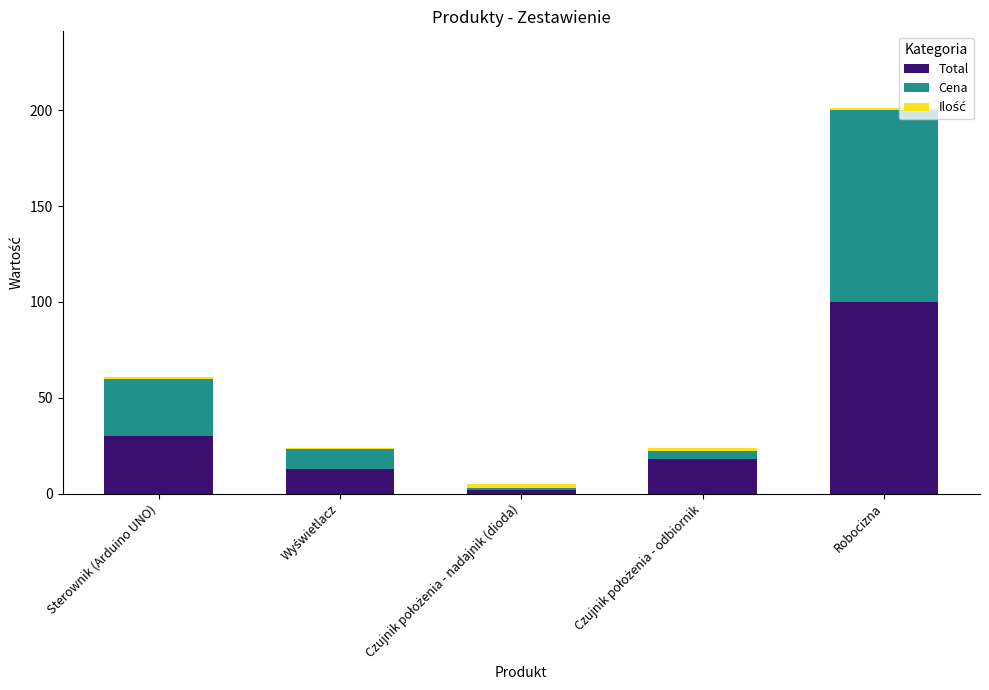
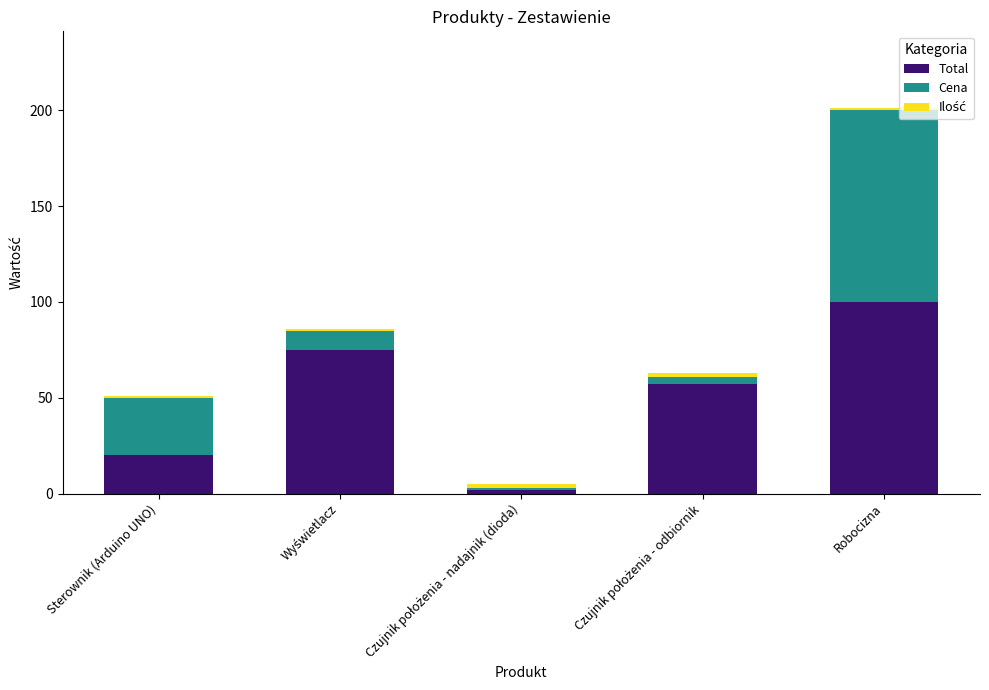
  {
    "Total": {
-     "Sterownik (Arduino UNO)": 30,
-     "Wyświetlacz": 13,
+     "Sterownik (Arduino UNO)": 20,
+     "Wyświetlacz": 75,
      "Czujnik położenia - nadajnik (dioda)": 2,
-     "Czujnik położenia - odbiornik": 18,
+     "Czujnik położenia - odbiornik": 57,
      "Robocizna": 100
    },
    "Cena": {
      "Sterownik (Arduino UNO)": 30,
      "Wyświetlacz": 10,
      "Czujnik położenia - odbiornik": 4,
      "Robocizna": 100
    },
    "Ilość": {
      "Czujnik położenia - nadajnik (dioda)": 2,
      "Czujnik położenia - odbiornik": 2
    }
  }
